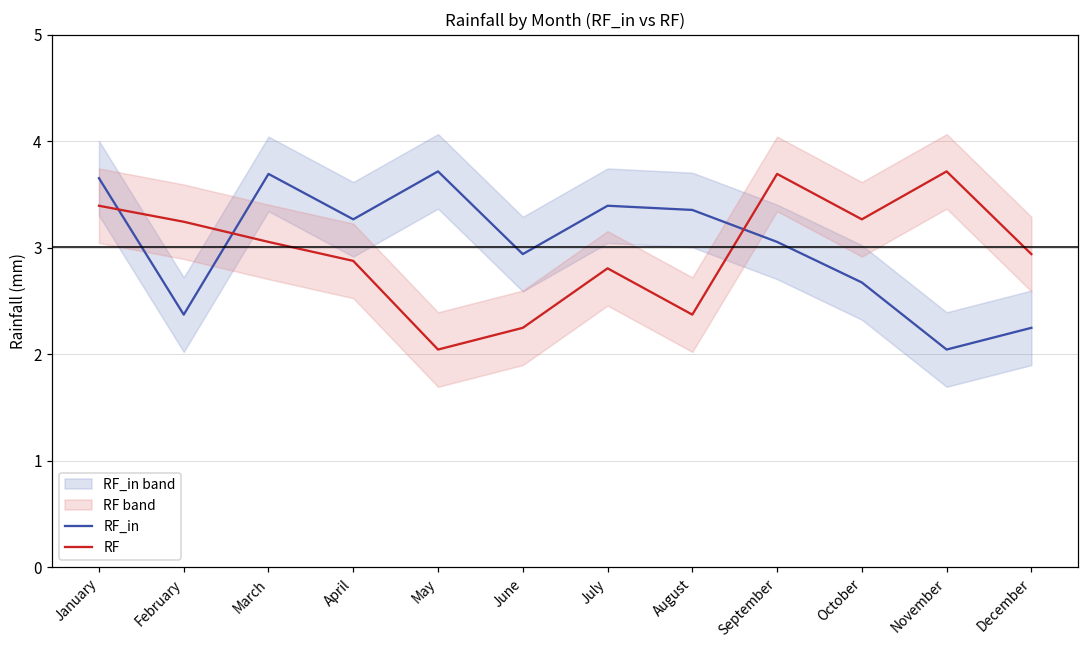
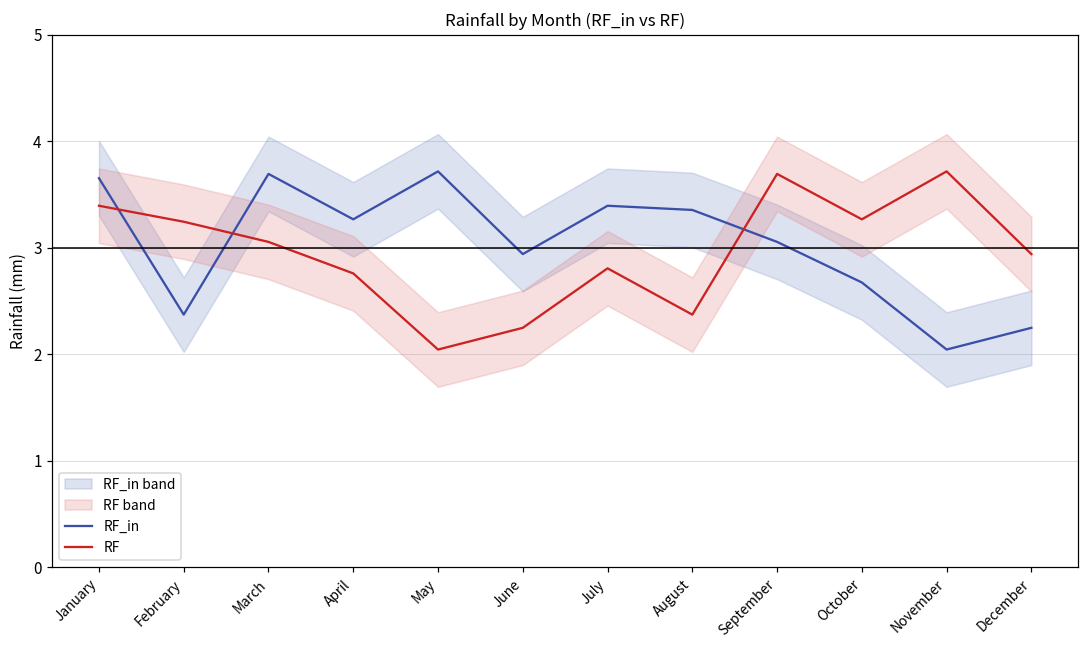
  {
    "RF_in": {
      "January": 3.7,
      "February": 2.4,
      "March": 3.7,
      "April": 3.3,
      "May": 3.7,
      "June": 2.9,
      "July": 3.4,
      "August": 3.4,
      "September": 3.1,
      "October": 2.7,
      "November": 2.0,
      "December": 2.2
    },
    "RF": {
      "January": 3.4,
      "February": 3.2,
      "March": 3.1,
-     "April": 2.9,
+     "April": 2.8,
      "May": 2.0,
      "June": 2.2,
      "July": 2.8,
      "August": 2.4,
      "September": 3.7,
      "October": 3.3,
      "November": 3.7,
      "December": 2.9
    }
  }
